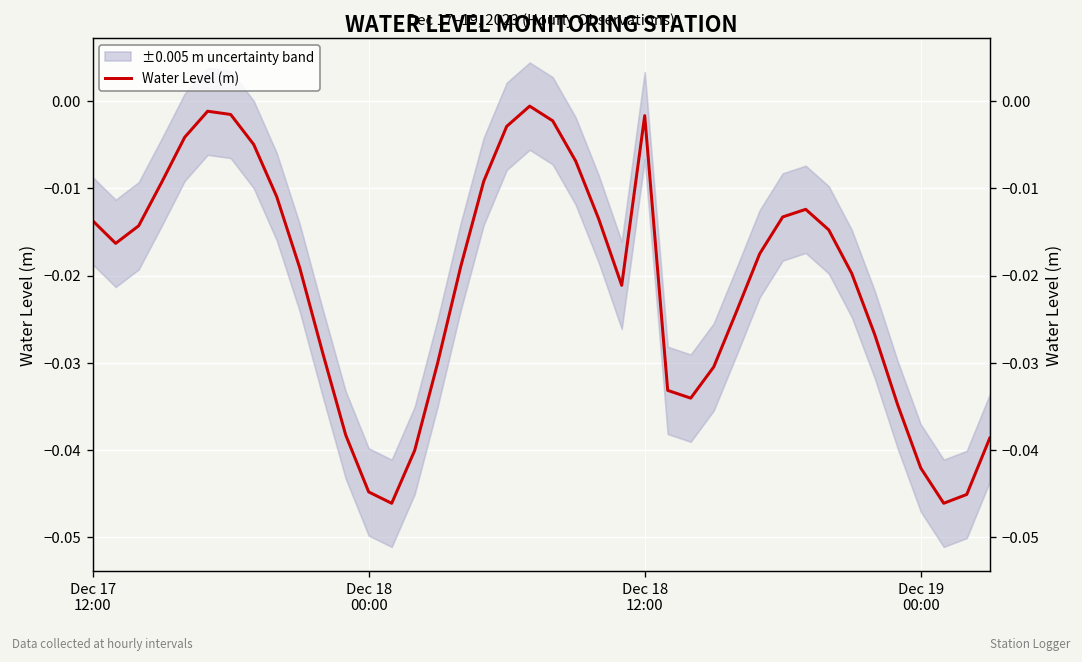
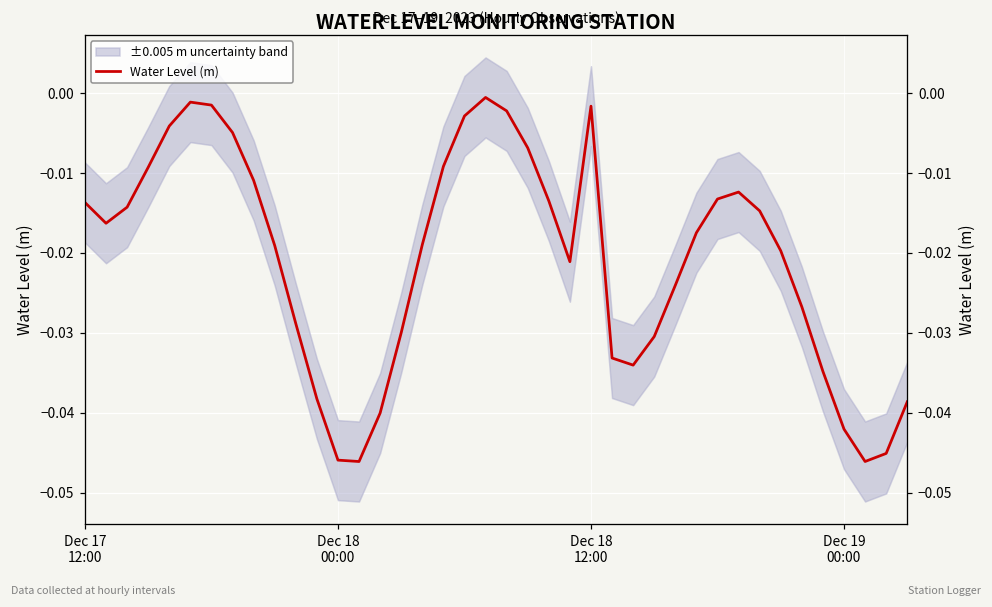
  {
    "Water Level (m)": {
      "Dec 17 12:00": -0.014,
-     "Dec 18 00:00": -0.045,
+     "Dec 18 00:00": -0.046,
      "Dec 18 12:00": -0.002,
      "Dec 19 00:00": -0.042
    }
  }
